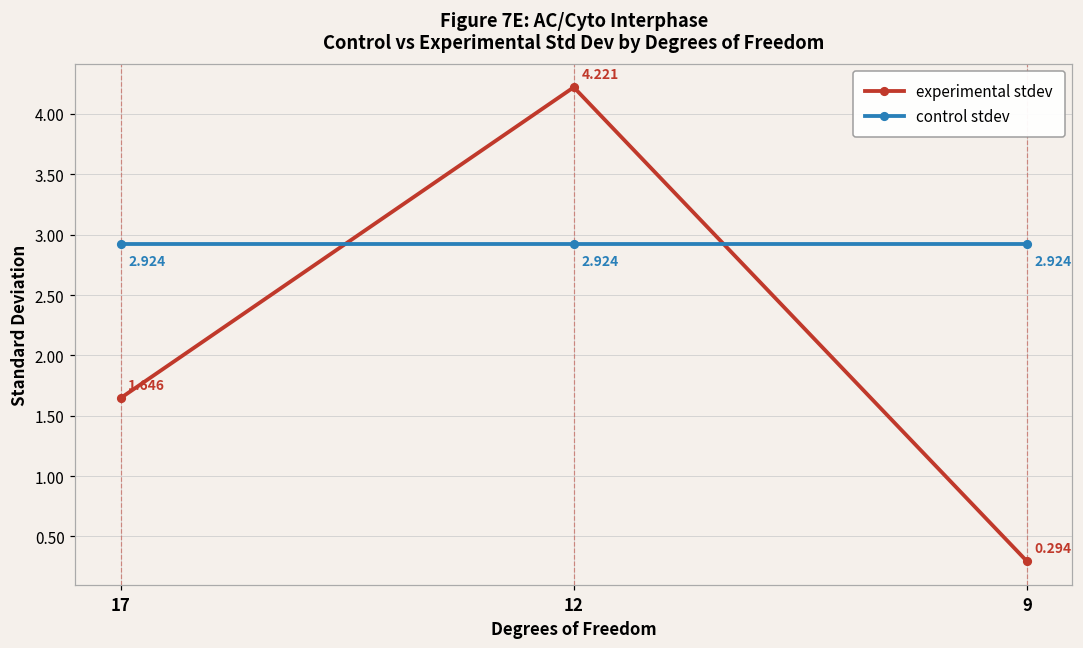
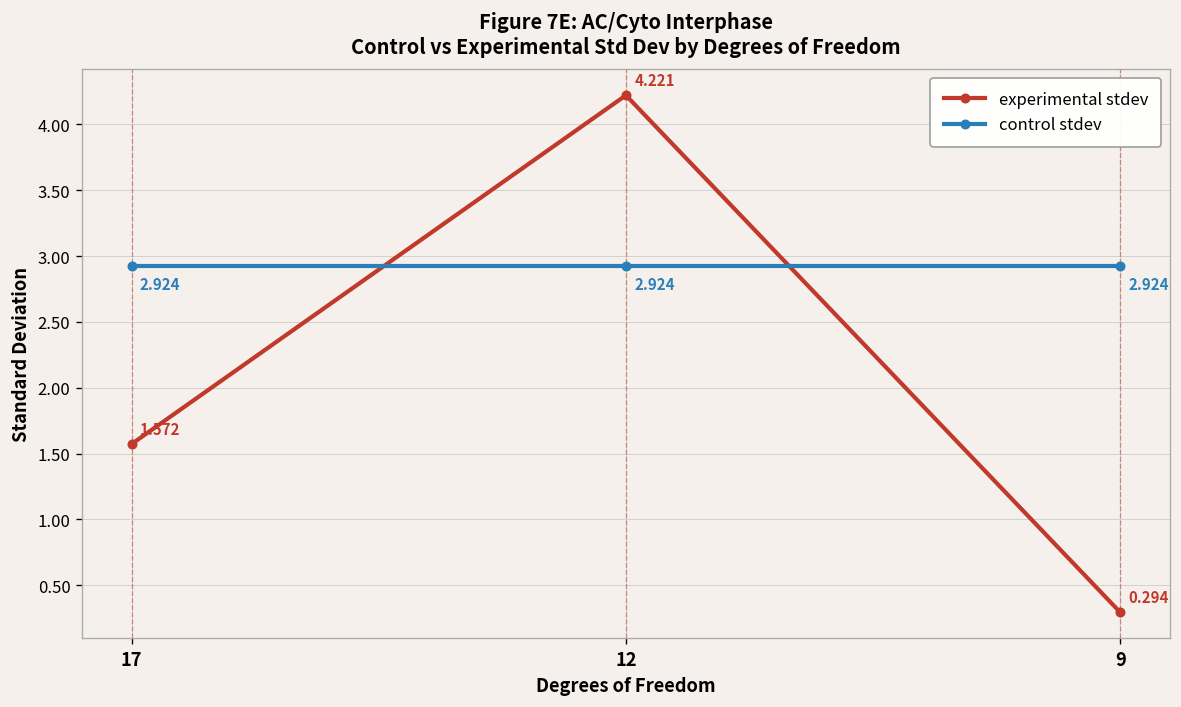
  {
    "experimental stdev": {
-     "17": 1.646,
+     "17": 1.572,
      "12": 4.221,
      "9": 0.294
    },
    "control stdev": {
      "17": 2.924,
      "12": 2.924,
      "9": 2.924
    }
  }
